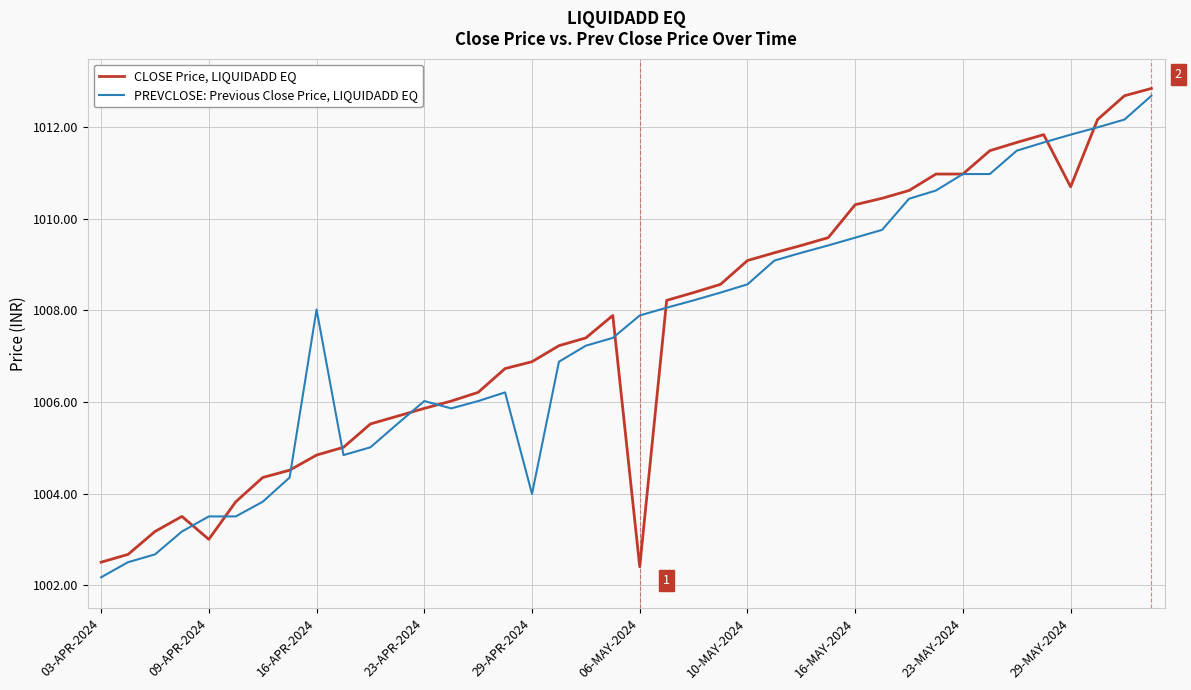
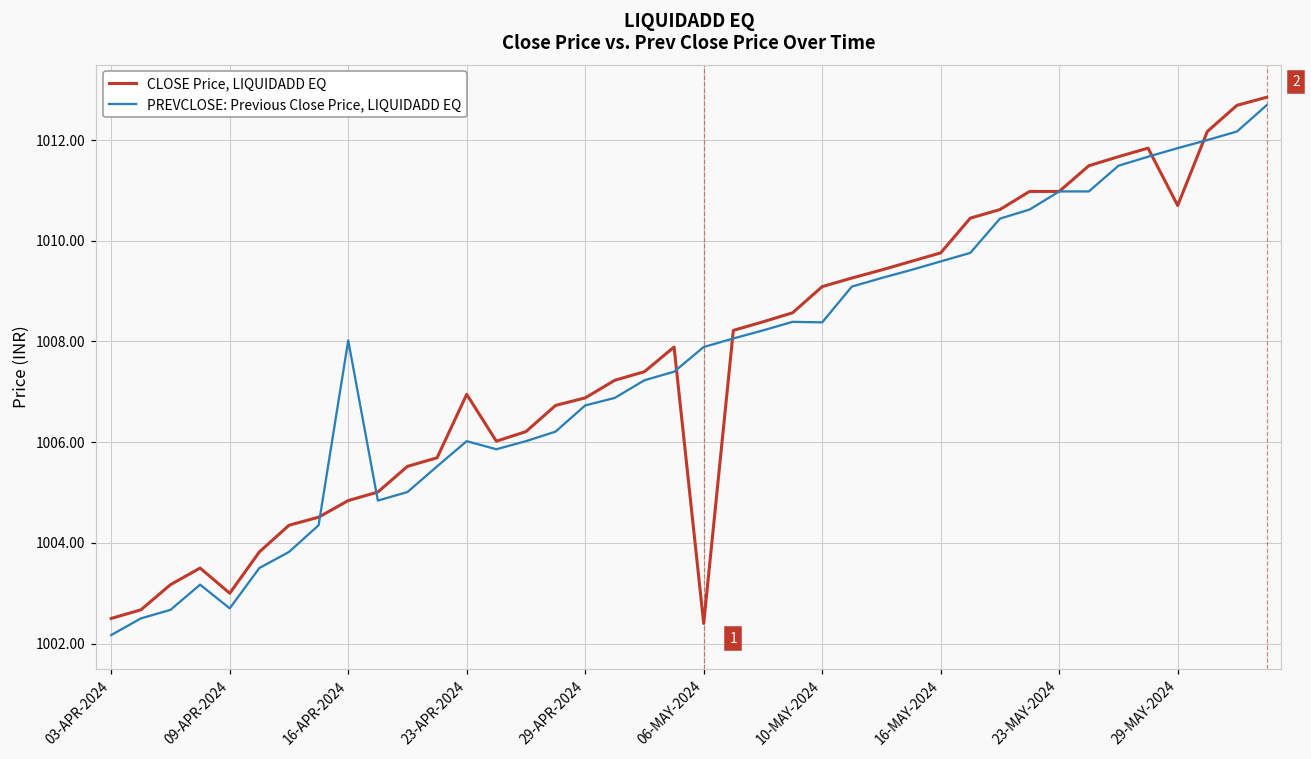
  {
    "CLOSE Price, LIQUIDADD EQ": {
      "03-APR-2024": 1002.5,
      "09-APR-2024": 1003.0,
      "16-APR-2024": 1004.8,
-     "23-APR-2024": 1005.9,
+     "23-APR-2024": 1007.0,
      "29-APR-2024": 1006.9,
      "10-MAY-2024": 1009.1,
-     "16-MAY-2024": 1010.3,
+     "16-MAY-2024": 1009.8,
      "29-MAY-2024": 1010.7
    },
    "PREVCLOSE: Previous Close Price, LIQUIDADD EQ": {
      "03-APR-2024": 1002.2,
-     "09-APR-2024": 1003.5,
+     "09-APR-2024": 1002.7,
      "16-APR-2024": 1008.0,
      "23-APR-2024": 1006.0,
-     "29-APR-2024": 1004.0,
+     "29-APR-2024": 1006.7,
      "06-MAY-2024": 1007.9,
-     "10-MAY-2024": 1008.6,
+     "10-MAY-2024": 1008.4,
      "16-MAY-2024": 1009.6,
      "29-MAY-2024": 1011.8
    }
  }
